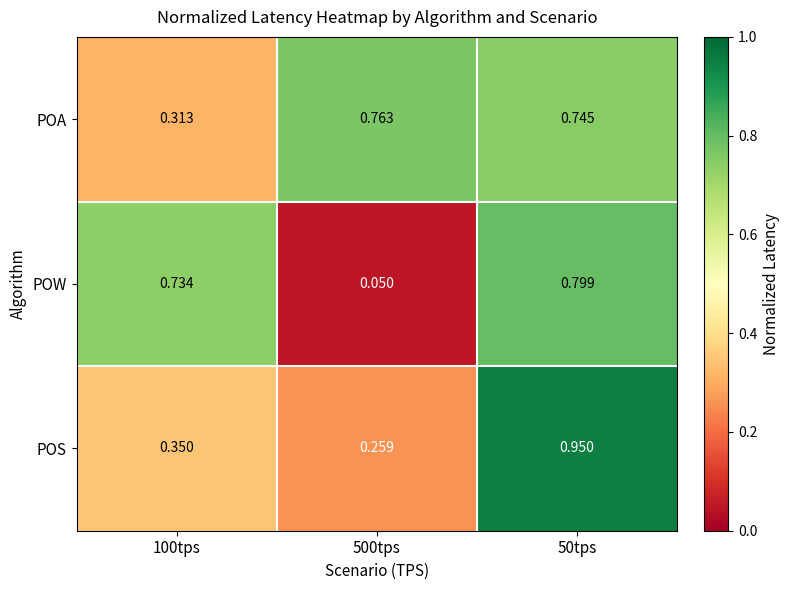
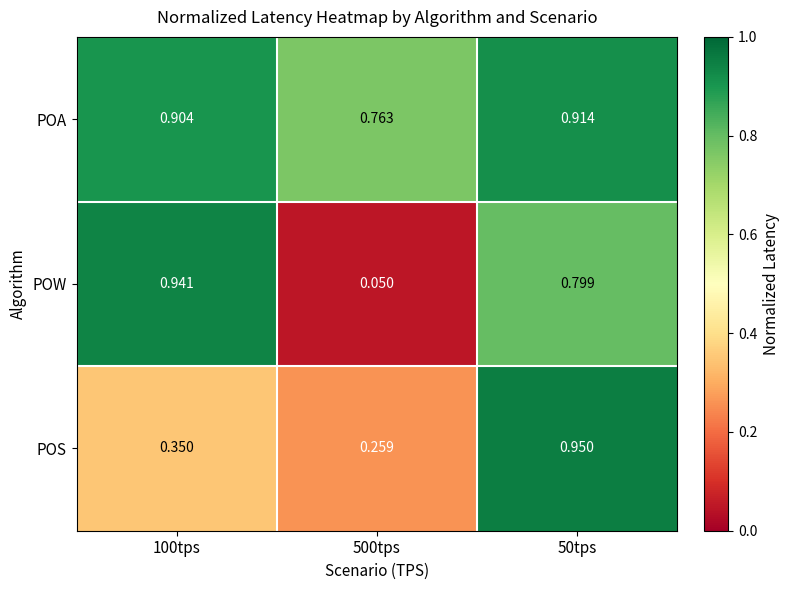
  {
    "POA": {
-     "100tps": 0.313,
+     "100tps": 0.904,
      "500tps": 0.763,
-     "50tps": 0.745
+     "50tps": 0.914
    },
    "POW": {
-     "100tps": 0.734,
+     "100tps": 0.941,
      "500tps": 0.050,
      "50tps": 0.799
    },
    "POS": {
      "100tps": 0.350,
      "500tps": 0.259,
      "50tps": 0.950
    }
  }
